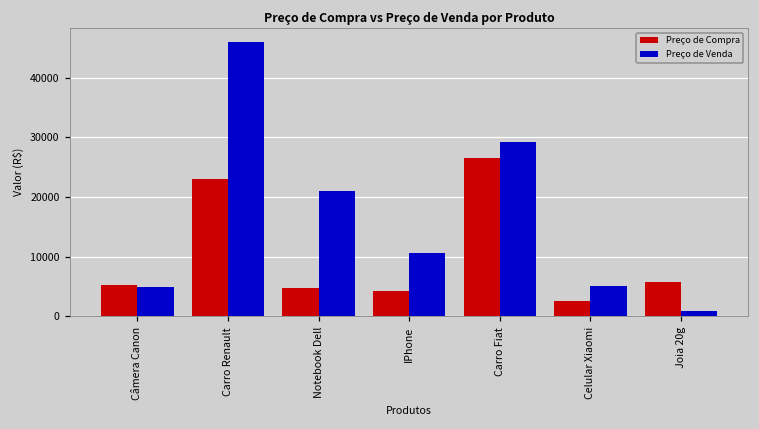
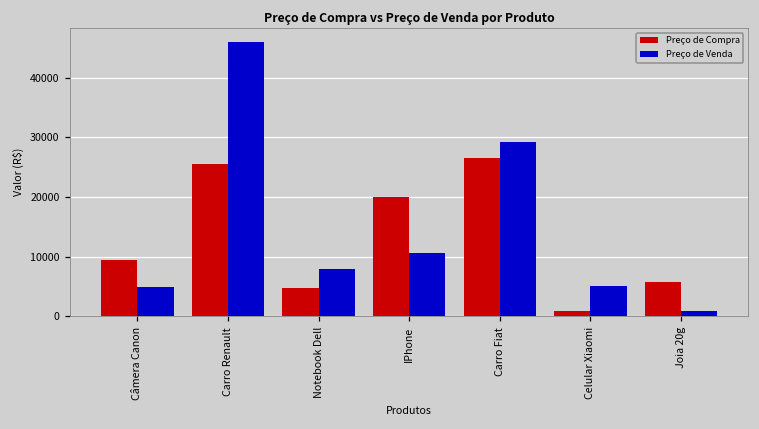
  {
    "Preço de Compra": {
-     "Câmera Canon": 5000,
-     "Carro Renault": 23000,
+     "Câmera Canon": 9000,
+     "Carro Renault": 25000,
      "Notebook Dell": 5000,
-     "IPhone": 4000,
+     "IPhone": 20000,
      "Carro Fiat": 27000,
-     "Celular Xiaomi": 3000,
+     "Celular Xiaomi": 1000,
      "Joia 20g": 6000
    },
    "Preço de Venda": {
      "Câmera Canon": 5000,
      "Carro Renault": 46000,
-     "Notebook Dell": 21000,
+     "Notebook Dell": 8000,
      "IPhone": 11000,
      "Carro Fiat": 29000,
      "Celular Xiaomi": 5000,
      "Joia 20g": 1000
    }
  }
